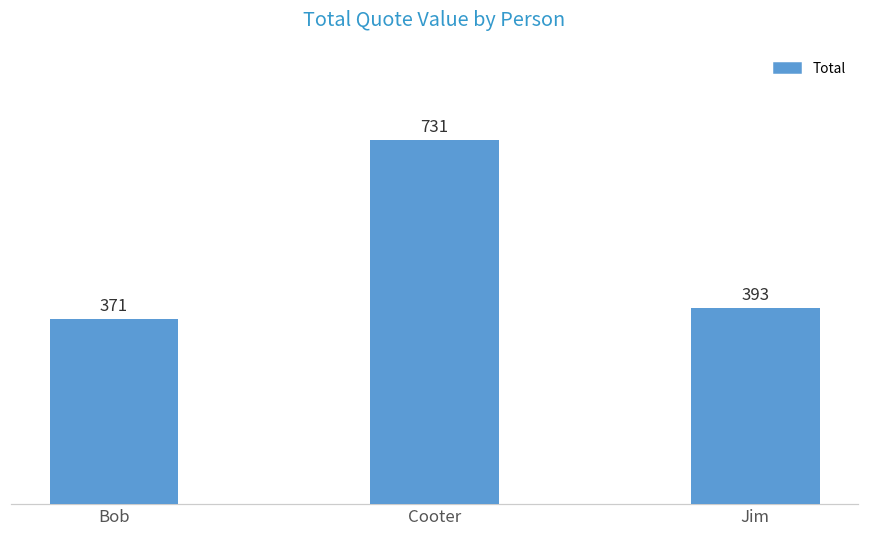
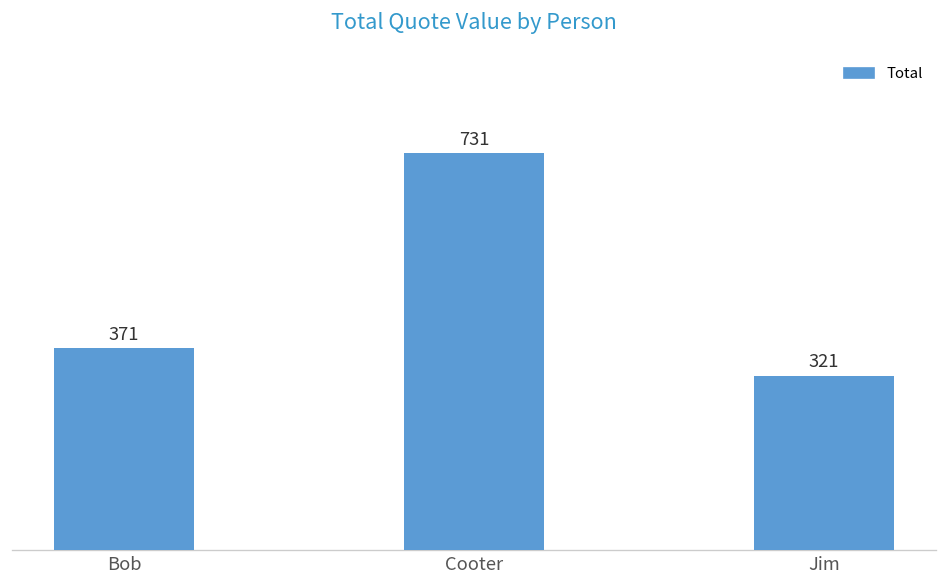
  {
    "Bob": 371,
    "Cooter": 731,
-   "Jim": 393
+   "Jim": 321
  }
